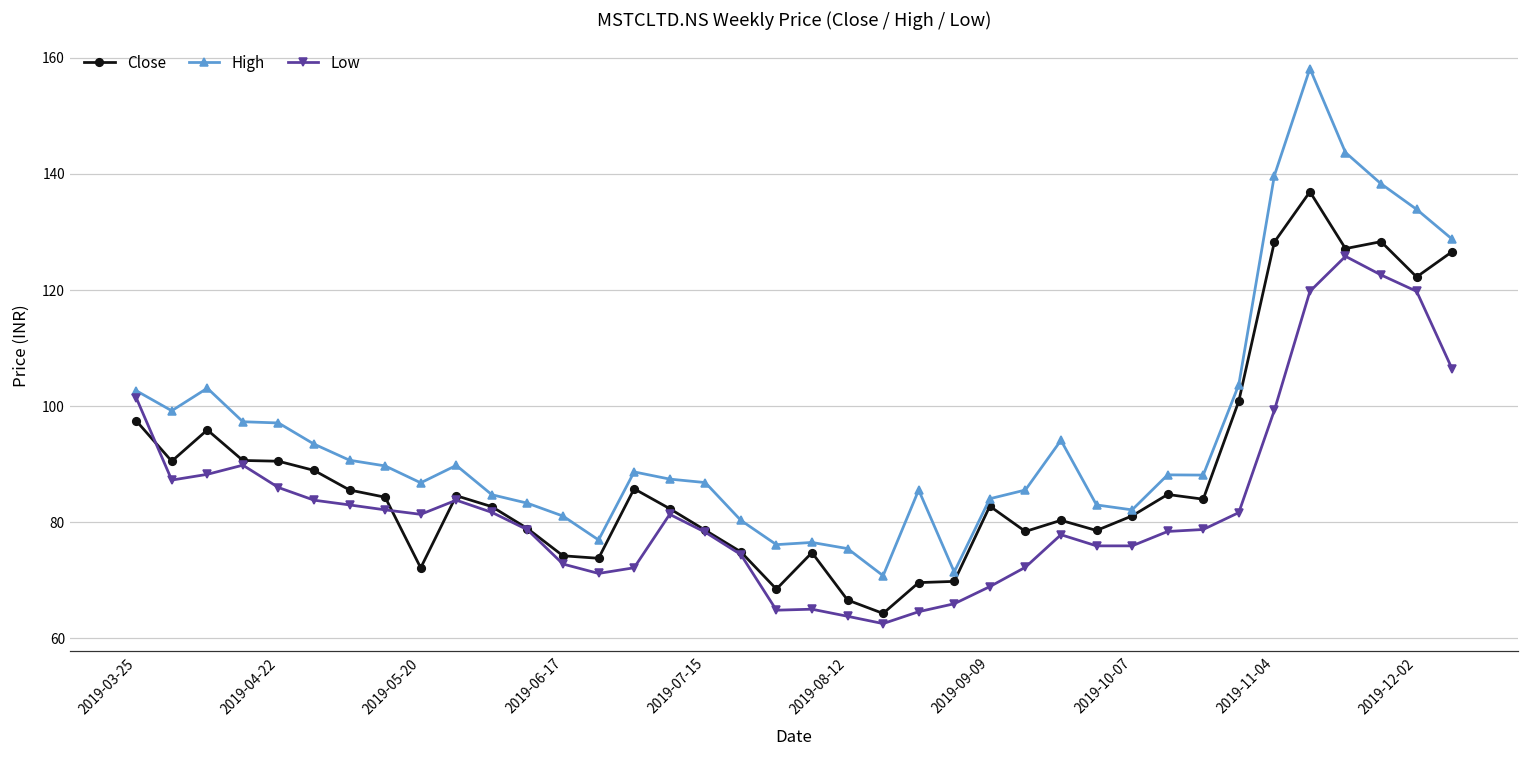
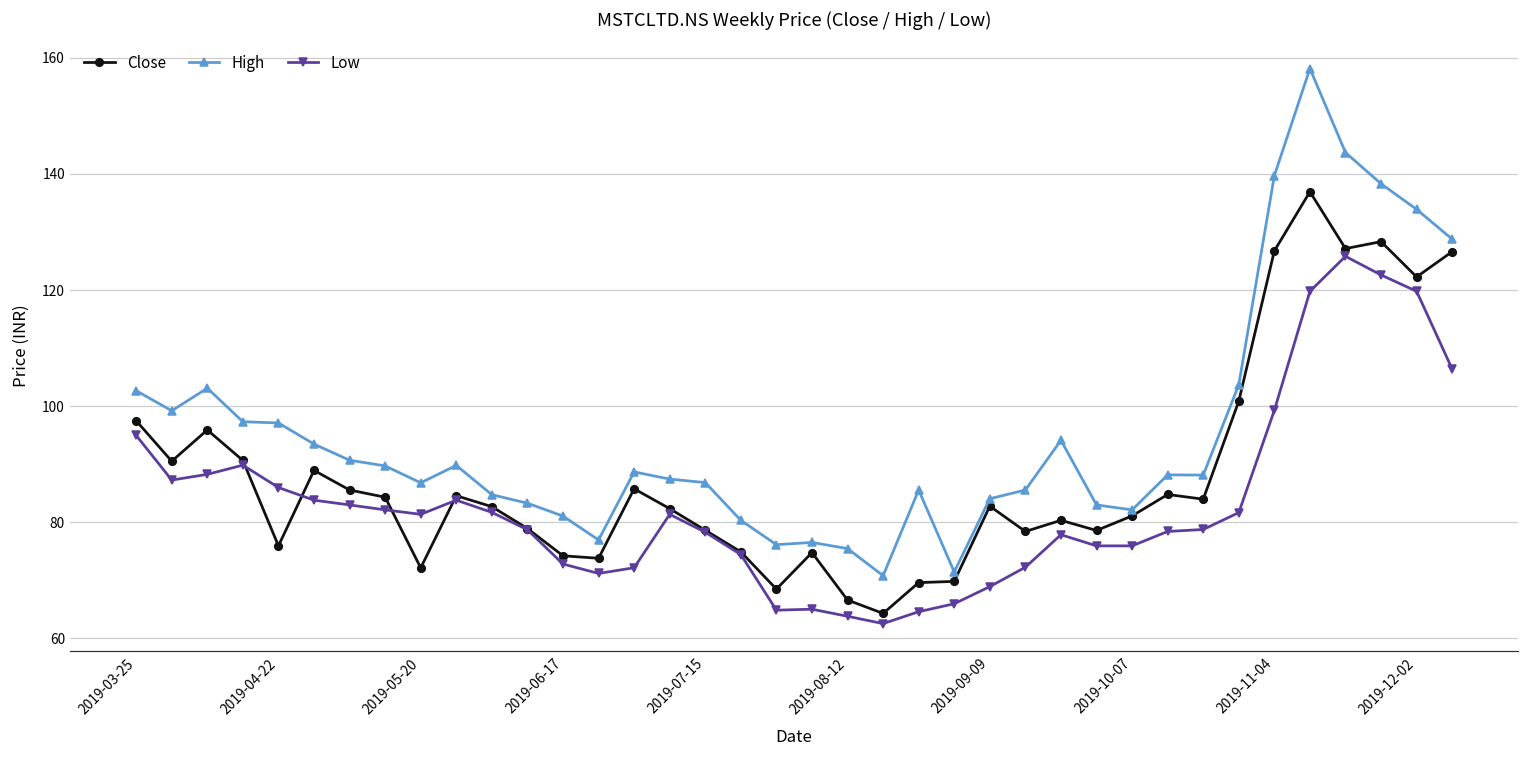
  {
    "Close": {
      "2019-03-25": 97,
-     "2019-04-22": 91,
+     "2019-04-22": 76,
      "2019-05-20": 72,
      "2019-06-17": 74,
      "2019-08-12": 67,
      "2019-09-09": 83,
      "2019-10-07": 81,
-     "2019-11-04": 128,
+     "2019-11-04": 127,
      "2019-12-02": 122
    },
    "High": {
      "2019-03-25": 103,
      "2019-04-22": 97,
      "2019-05-20": 87,
      "2019-06-17": 81,
      "2019-07-15": 87,
      "2019-08-12": 75,
      "2019-09-09": 84,
      "2019-10-07": 82,
      "2019-11-04": 140,
      "2019-12-02": 134
    },
    "Low": {
-     "2019-03-25": 101,
+     "2019-03-25": 95,
      "2019-04-22": 86,
      "2019-05-20": 81,
      "2019-06-17": 73,
      "2019-08-12": 64,
      "2019-09-09": 69,
      "2019-10-07": 76,
      "2019-11-04": 99,
      "2019-12-02": 120
    }
  }
